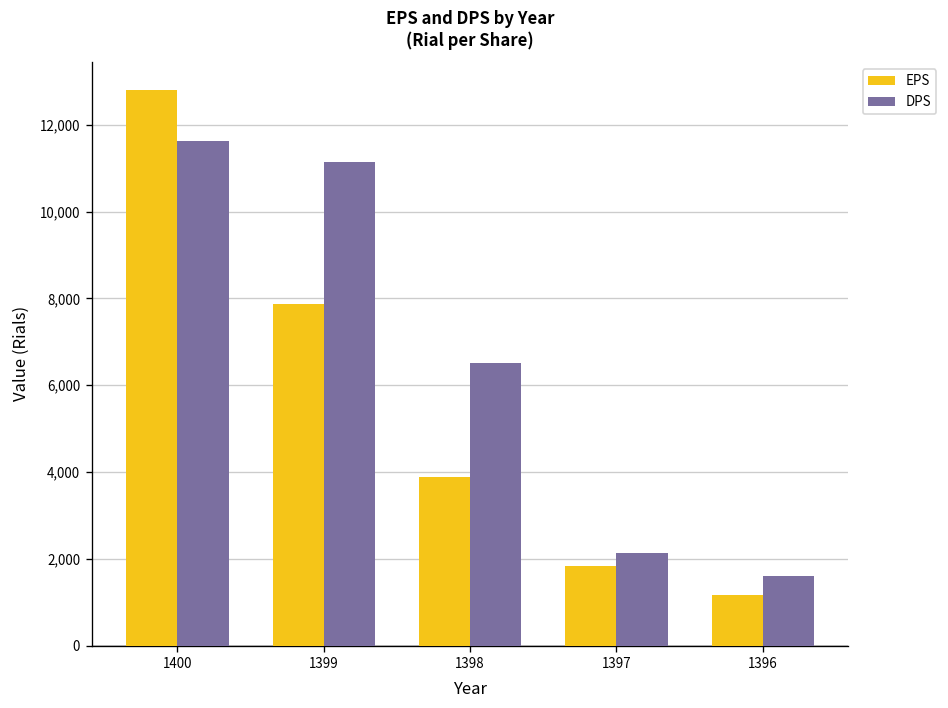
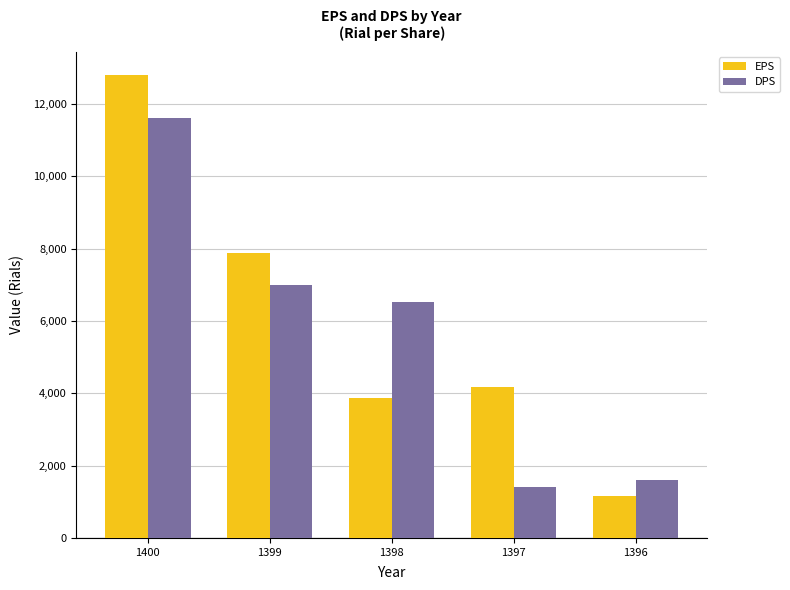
  {
    "EPS": {
      "1400": "12,800",
      "1399": "7,900",
      "1398": "3,900",
-     "1397": "1,800",
+     "1397": "4,200",
      "1396": "1,200"
    },
    "DPS": {
      "1400": "11,600",
-     "1399": "11,100",
+     "1399": "7,000",
      "1398": "6,500",
-     "1397": "2,100",
+     "1397": "1,400",
      "1396": "1,600"
    }
  }
